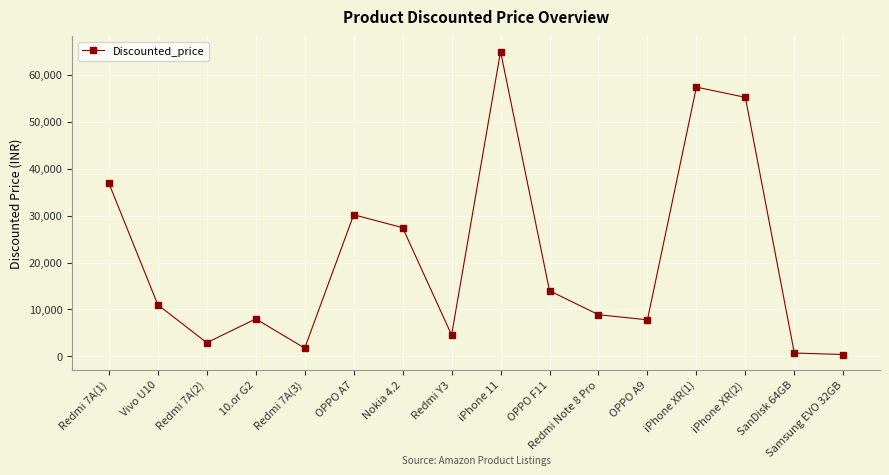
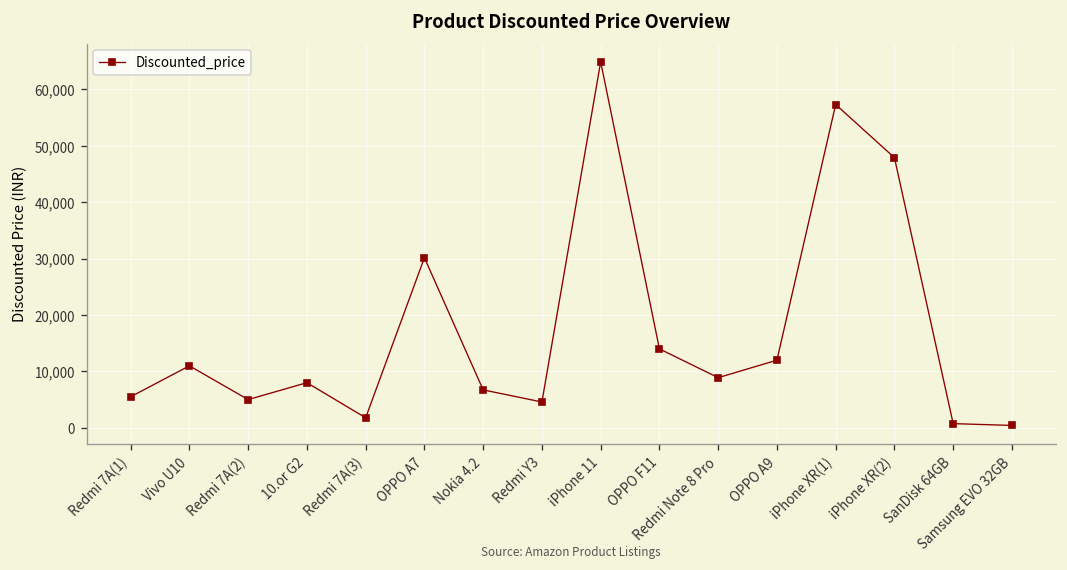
  {
-   "Redmi 7A(1)": "37,000",
+   "Redmi 7A(1)": "5,000",
    "Vivo U10": "11,000",
-   "Redmi 7A(2)": "3,000",
+   "Redmi 7A(2)": "5,000",
    "10.or G2": "8,000",
    "Redmi 7A(3)": "2,000",
    "OPPO A7": "30,000",
-   "Nokia 4.2": "27,000",
+   "Nokia 4.2": "7,000",
    "Redmi Y3": "5,000",
    "iPhone 11": "65,000",
    "OPPO F11": "14,000",
    "Redmi Note 8 Pro": "9,000",
-   "OPPO A9": "8,000",
+   "OPPO A9": "12,000",
    "iPhone XR(1)": "57,000",
-   "iPhone XR(2)": "55,000",
+   "iPhone XR(2)": "48,000",
    "SanDisk 64GB": "1,000",
    "Samsung EVO 32GB": "0"
  }
